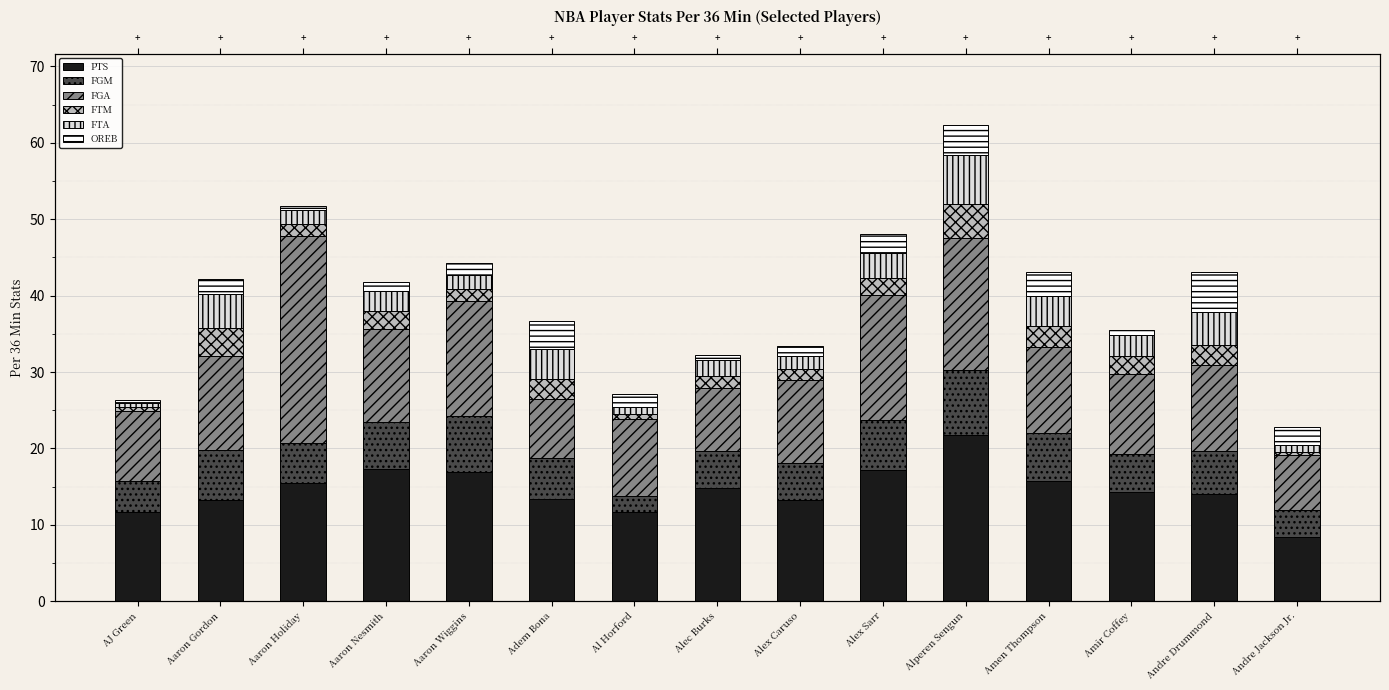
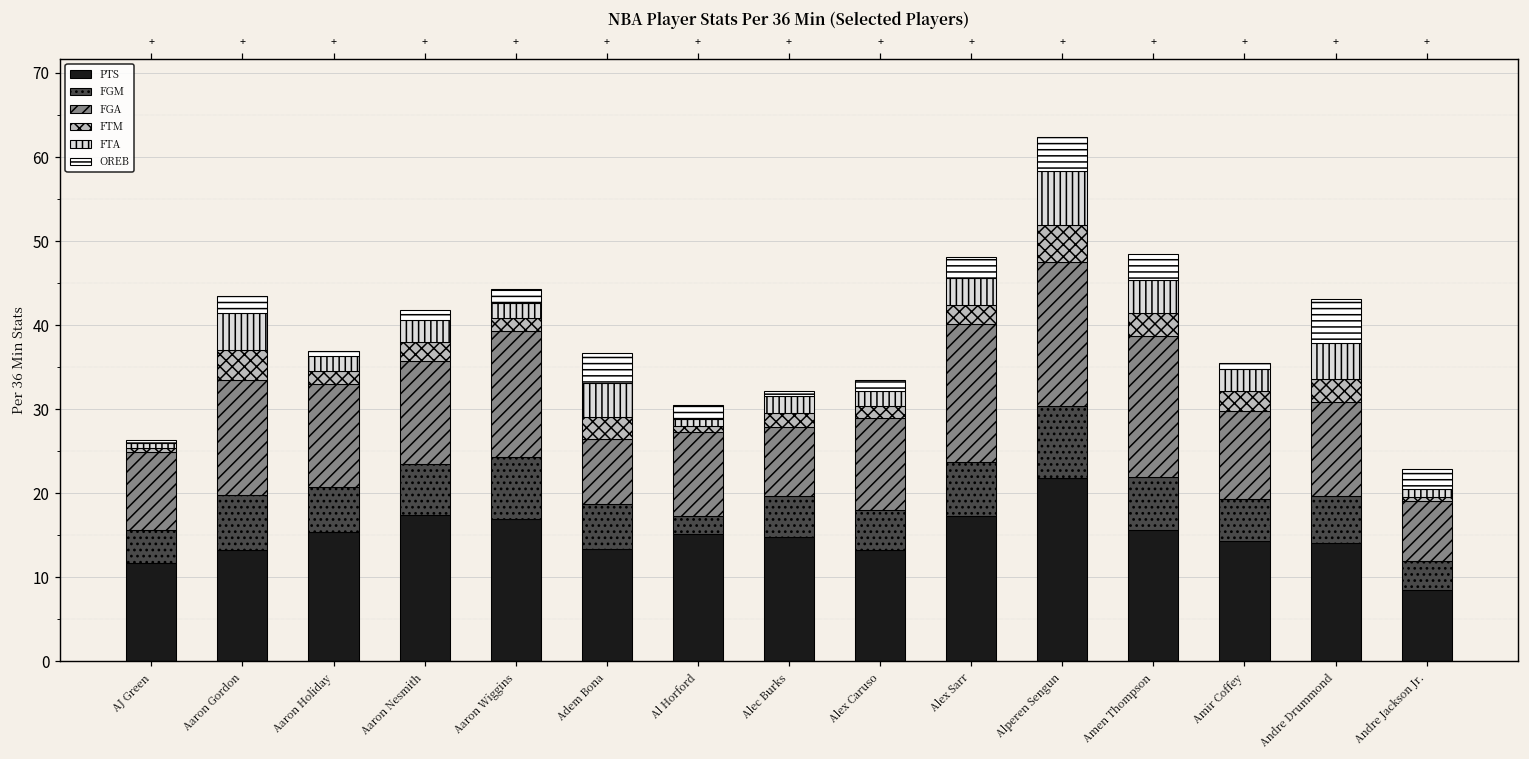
  {
    "PTS": {
      "AJ Green": 12,
      "Aaron Gordon": 13,
      "Aaron Holiday": 15,
      "Aaron Nesmith": 17,
      "Aaron Wiggins": 17,
      "Adem Bona": 13,
-     "Al Horford": 12,
+     "Al Horford": 15,
      "Alec Burks": 15,
      "Alex Caruso": 13,
      "Alex Sarr": 17,
      "Alperen Sengun": 22,
      "Amen Thompson": 16,
      "Amir Coffey": 14,
      "Andre Drummond": 14,
      "Andre Jackson Jr.": 8
    },
    "FGM": {
      "AJ Green": 4,
      "Aaron Gordon": 7,
      "Aaron Holiday": 5,
      "Aaron Nesmith": 6,
      "Aaron Wiggins": 7,
      "Adem Bona": 5,
      "Al Horford": 2,
      "Alec Burks": 5,
      "Alex Caruso": 5,
      "Alex Sarr": 6,
      "Alperen Sengun": 9,
      "Amen Thompson": 6,
      "Amir Coffey": 5,
      "Andre Drummond": 6,
      "Andre Jackson Jr.": 3
    },
    "FGA": {
      "AJ Green": 9,
-     "Aaron Gordon": 12,
-     "Aaron Holiday": 27,
+     "Aaron Gordon": 14,
+     "Aaron Holiday": 12,
      "Aaron Nesmith": 12,
      "Aaron Wiggins": 15,
      "Adem Bona": 8,
      "Al Horford": 10,
      "Alec Burks": 8,
      "Alex Caruso": 11,
      "Alex Sarr": 16,
      "Alperen Sengun": 17,
-     "Amen Thompson": 11,
+     "Amen Thompson": 17,
      "Amir Coffey": 11,
      "Andre Drummond": 11,
      "Andre Jackson Jr.": 7
    }
  }
